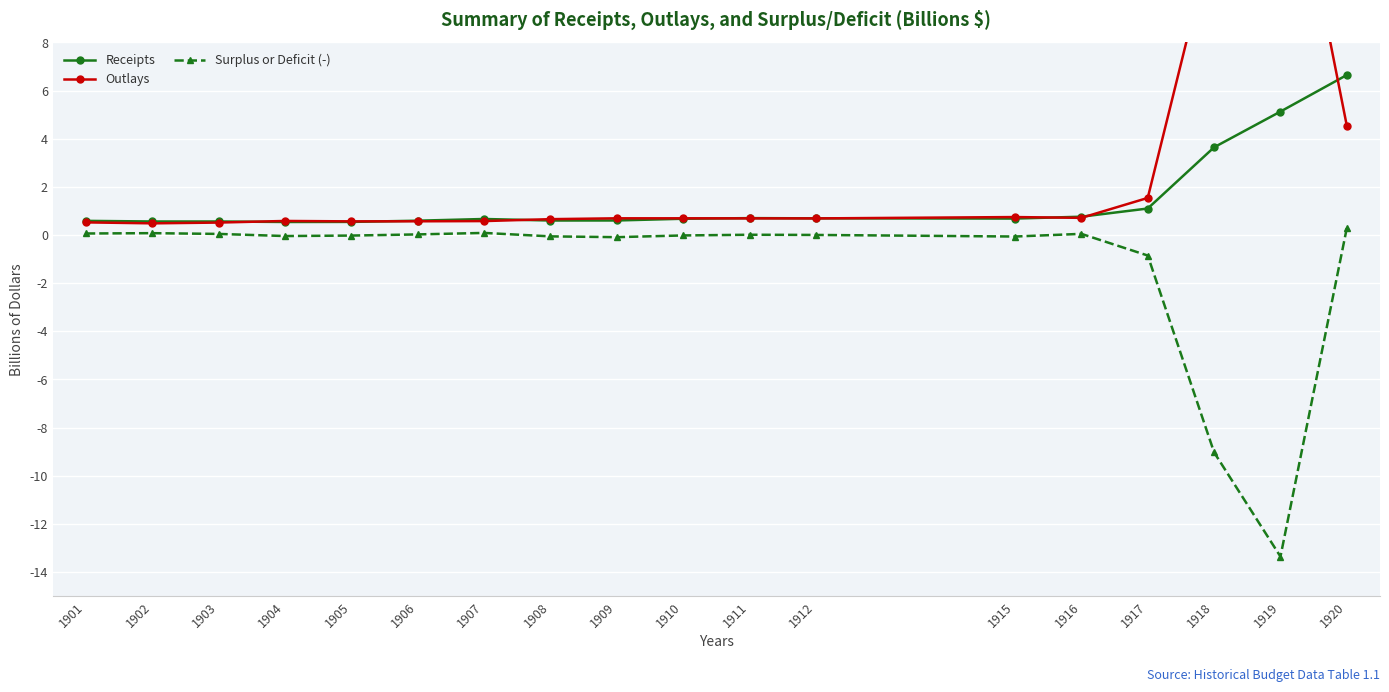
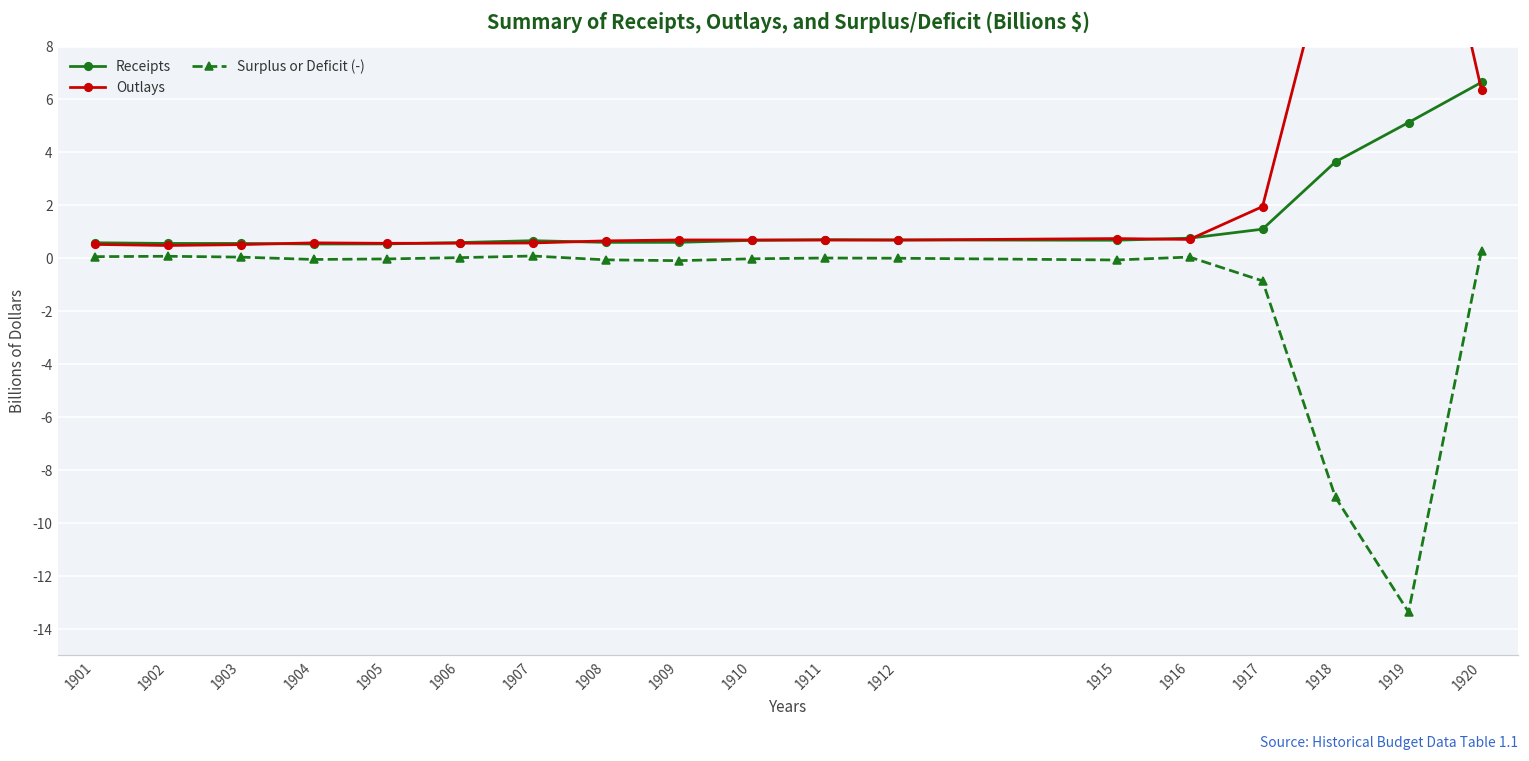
  {
    "Outlays": {
-     "1917": 1.5,
-     "1920": 4.5
+     "1917": 2.0,
+     "1920": 6.4
    }
  }
